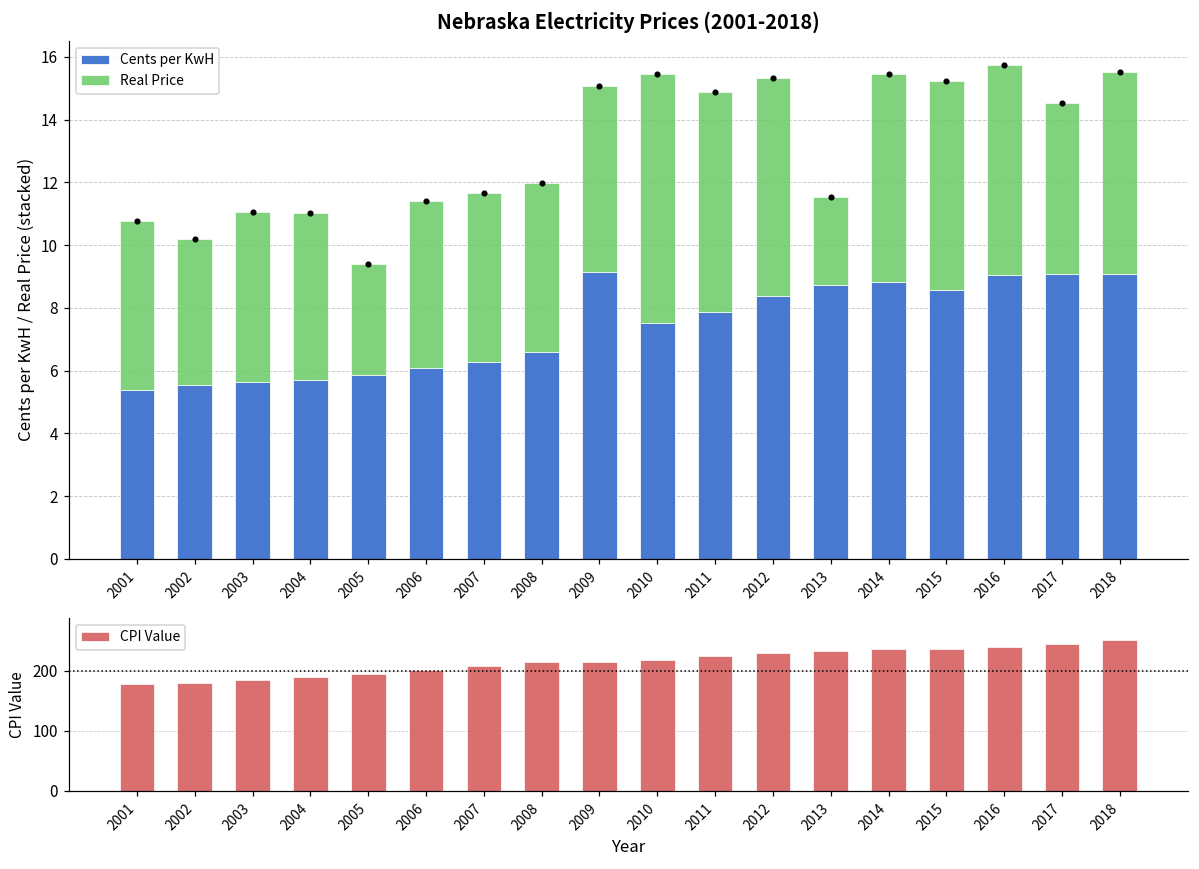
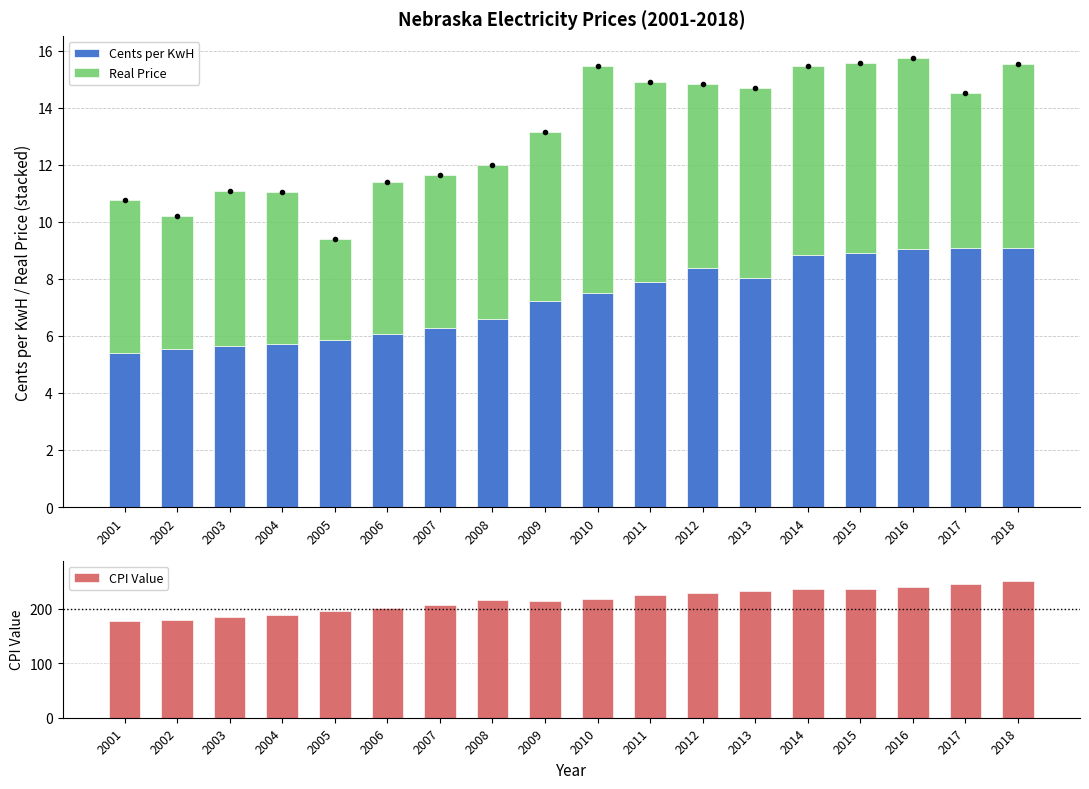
  {
    "Nebraska Electricity Prices (2001-2018)": {
      "Cents per KwH": {
        "2001": 5.4,
        "2002": 5.6,
        "2003": 5.6,
        "2004": 5.7,
        "2005": 5.9,
        "2006": 6.1,
        "2007": 6.3,
        "2008": 6.6,
-       "2009": 9.1,
+       "2009": 7.2,
        "2010": 7.5,
        "2011": 7.9,
        "2012": 8.4,
-       "2013": 8.7,
+       "2013": 8.0,
        "2014": 8.8,
-       "2015": 8.6,
+       "2015": 8.9,
        "2016": 9.1,
        "2017": 9.1,
        "2018": 9.1
      },
      "Real Price": {
        "2001": 5.4,
        "2002": 4.6,
        "2003": 5.4,
        "2004": 5.3,
        "2005": 3.5,
        "2006": 5.3,
        "2007": 5.4,
        "2008": 5.4,
        "2009": 6.0,
        "2010": 8.0,
        "2011": 7.0,
-       "2012": 7.0,
-       "2013": 2.8,
+       "2012": 6.5,
+       "2013": 6.6,
        "2014": 6.6,
        "2015": 6.7,
        "2016": 6.7,
        "2017": 5.5,
        "2018": 6.4
      }
    }
  }
